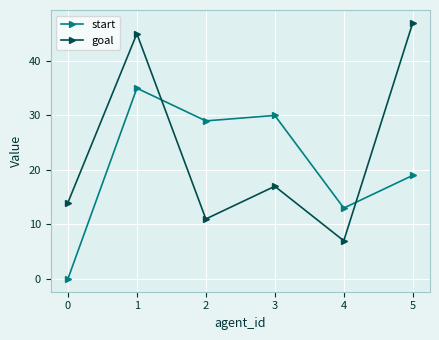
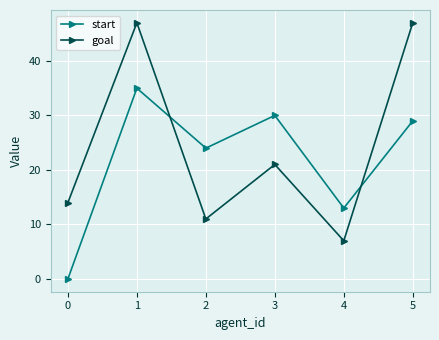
  {
    "start": {
      "0": 0,
      "1": 35,
-     "2": 29,
+     "2": 24,
      "3": 30,
      "4": 13,
-     "5": 19
+     "5": 29
    },
    "goal": {
      "0": 14,
-     "1": 45,
+     "1": 47,
      "2": 11,
-     "3": 17,
+     "3": 21,
      "4": 7,
      "5": 47
    }
  }
